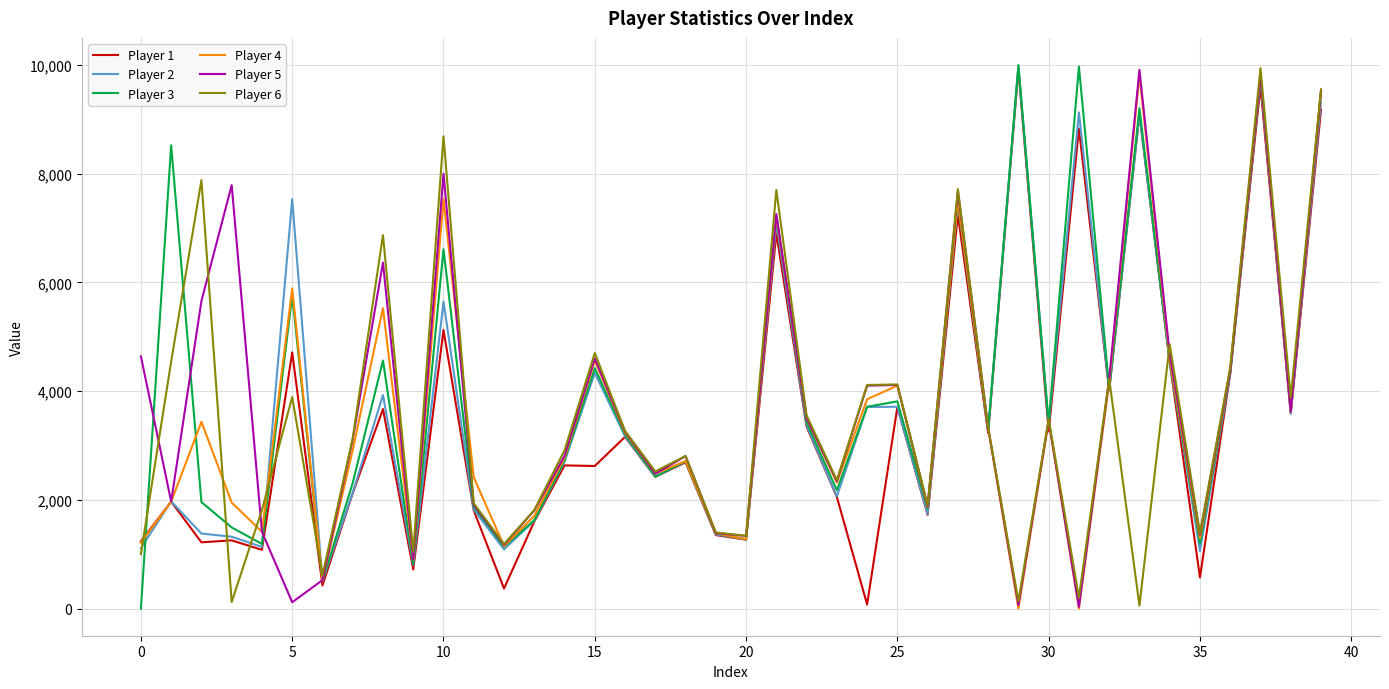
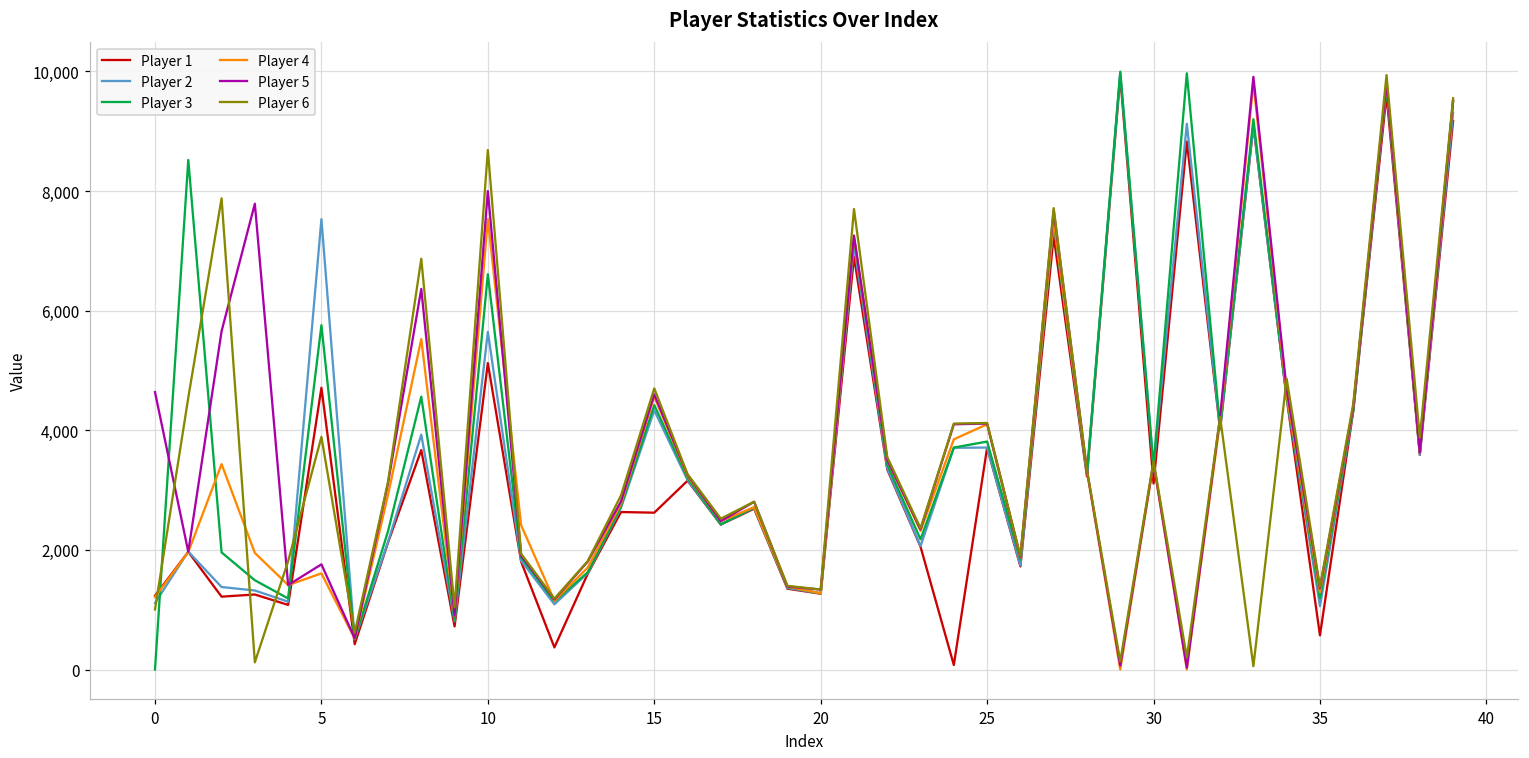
  {
    "Player 1": {
      "5": "4,700",
      "10": "5,100",
      "15": "2,600",
-     "30": "3,300",
+     "30": "3,100",
      "35": "600"
    },
    "Player 2": {
      "0": "1,100",
      "5": "7,500",
      "10": "5,600",
      "15": "4,300",
      "35": "1,100"
    },
    "Player 3": {
      "0": "0",
      "5": "5,800",
      "10": "6,600",
      "15": "4,400",
      "25": "3,800",
      "35": "1,200"
    },
    "Player 4": {
-     "5": "5,900",
+     "5": "1,600",
      "10": "7,500",
      "35": "1,300"
    },
    "Player 5": {
      "0": "4,600",
-     "5": "100",
+     "5": "1,800",
      "10": "8,000"
    },
    "Player 6": {
      "0": "1,000",
      "5": "3,900",
      "10": "8,700",
      "15": "4,700"
    }
  }
